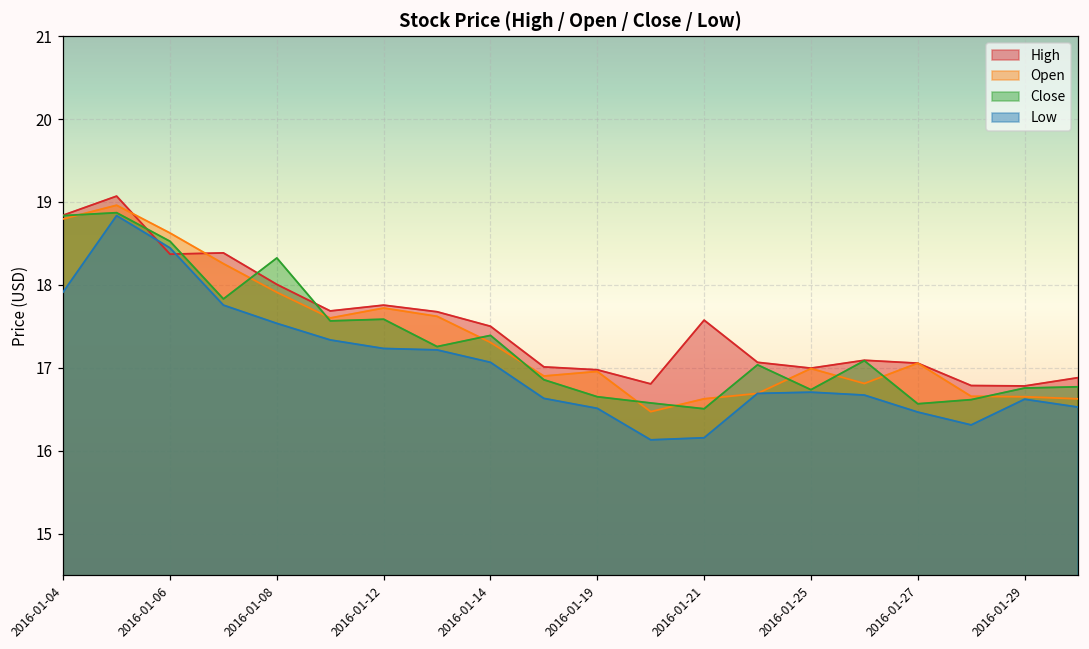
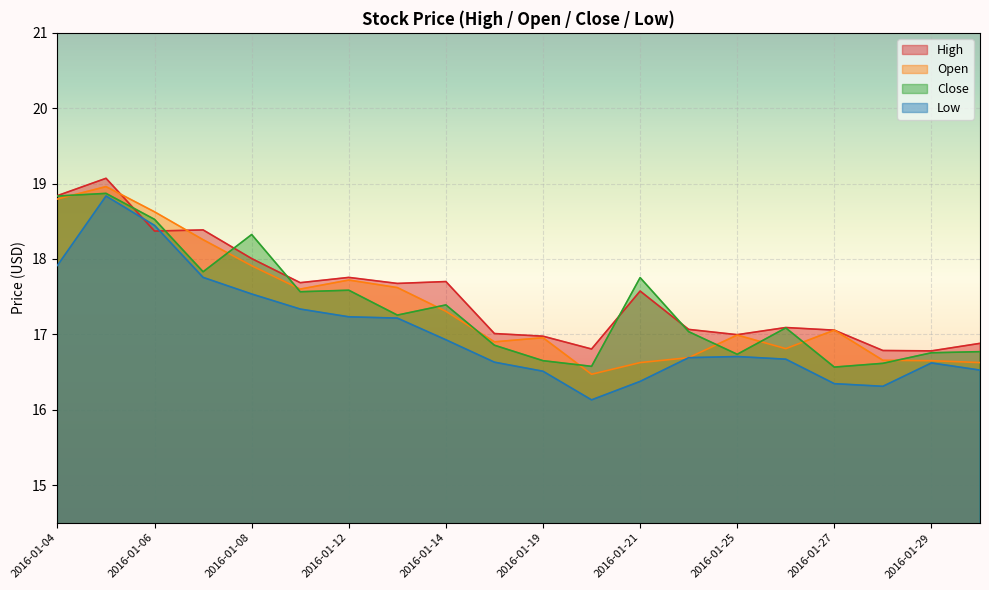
  {
    "High": {
      "2016-01-06": 18.4,
      "2016-01-08": 18.0,
      "2016-01-12": 17.8,
-     "2016-01-14": 17.5,
+     "2016-01-14": 17.7,
      "2016-01-21": 17.6
    },
    "Open": {
      "2016-01-04": 18.8,
      "2016-01-06": 18.6,
      "2016-01-08": 17.9,
      "2016-01-12": 17.7,
      "2016-01-14": 17.3,
      "2016-01-21": 16.6
    },
    "Close": {
      "2016-01-06": 18.5,
      "2016-01-08": 18.3,
      "2016-01-12": 17.6,
      "2016-01-14": 17.4,
      "2016-01-19": 16.7,
-     "2016-01-21": 16.5,
+     "2016-01-21": 17.8,
      "2016-01-27": 16.6
    },
    "Low": {
      "2016-01-04": 17.9,
      "2016-01-06": 18.4,
      "2016-01-08": 17.5,
      "2016-01-12": 17.2,
-     "2016-01-14": 17.1,
+     "2016-01-14": 16.9,
      "2016-01-19": 16.5,
-     "2016-01-21": 16.2,
-     "2016-01-27": 16.5
+     "2016-01-21": 16.4,
+     "2016-01-27": 16.3
    }
  }
